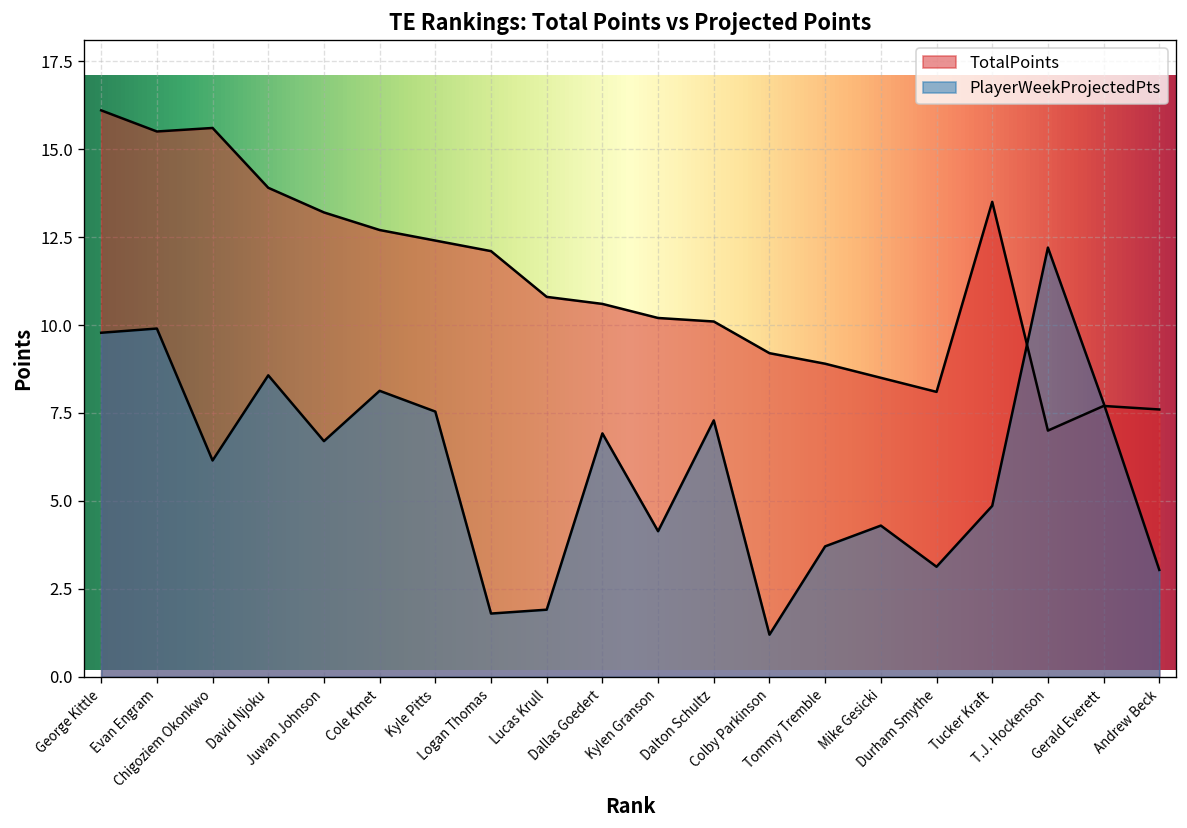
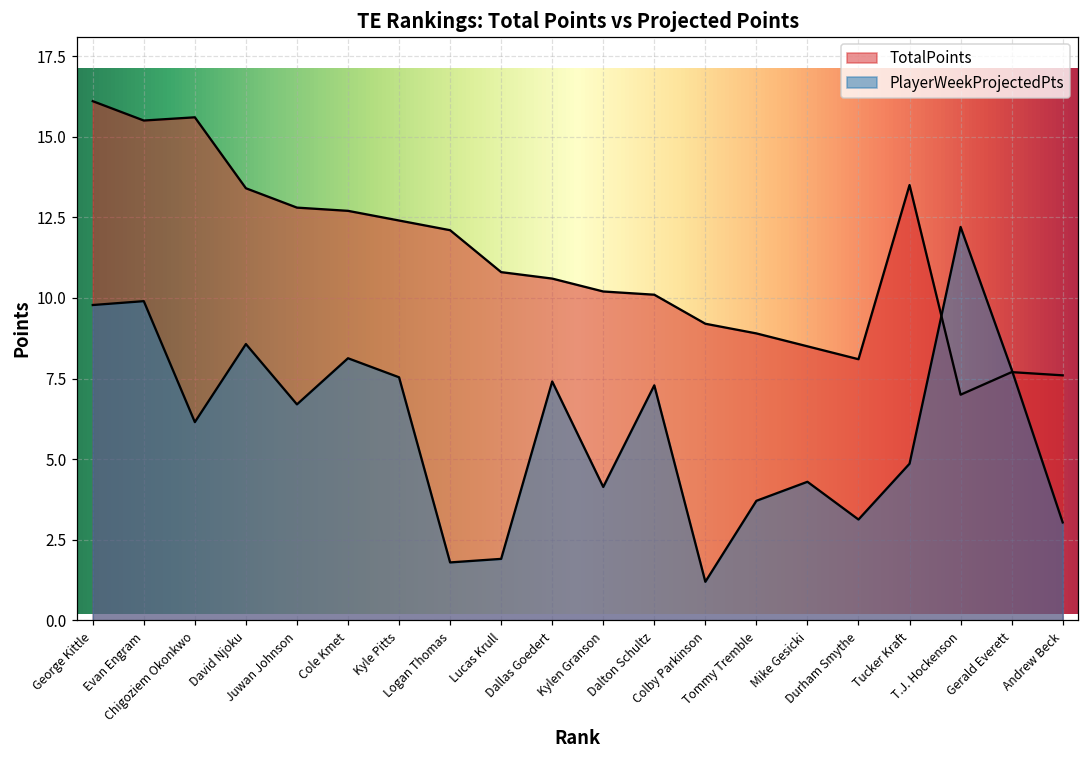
  {
    "TotalPoints": {
      "George Kittle": 16.1,
      "Evan Engram": 15.5,
      "Chigoziem Okonkwo": 15.6,
-     "David Njoku": 13.9,
-     "Juwan Johnson": 13.2,
+     "David Njoku": 13.4,
+     "Juwan Johnson": 12.8,
      "Cole Kmet": 12.7,
      "Kyle Pitts": 12.4,
      "Logan Thomas": 12.1,
      "Lucas Krull": 10.8,
      "Dallas Goedert": 10.6,
      "Kylen Granson": 10.2,
      "Dalton Schultz": 10.1,
      "Colby Parkinson": 9.2,
      "Tommy Tremble": 8.9,
      "Mike Gesicki": 8.5,
      "Durham Smythe": 8.1,
      "Tucker Kraft": 13.5,
      "T.J. Hockenson": 7.0,
      "Andrew Beck": 7.6
    },
    "PlayerWeekProjectedPts": {
      "George Kittle": 9.8,
      "Evan Engram": 9.9,
      "Chigoziem Okonkwo": 6.2,
      "David Njoku": 8.6,
      "Juwan Johnson": 6.7,
      "Cole Kmet": 8.1,
      "Kyle Pitts": 7.5,
      "Logan Thomas": 1.8,
      "Lucas Krull": 1.9,
-     "Dallas Goedert": 6.9,
+     "Dallas Goedert": 7.4,
      "Kylen Granson": 4.1,
      "Dalton Schultz": 7.3,
      "Colby Parkinson": 1.2,
      "Tommy Tremble": 3.7,
      "Mike Gesicki": 4.3,
      "Durham Smythe": 3.1,
      "Tucker Kraft": 4.9,
      "T.J. Hockenson": 12.2,
      "Andrew Beck": 3.0
    }
  }
